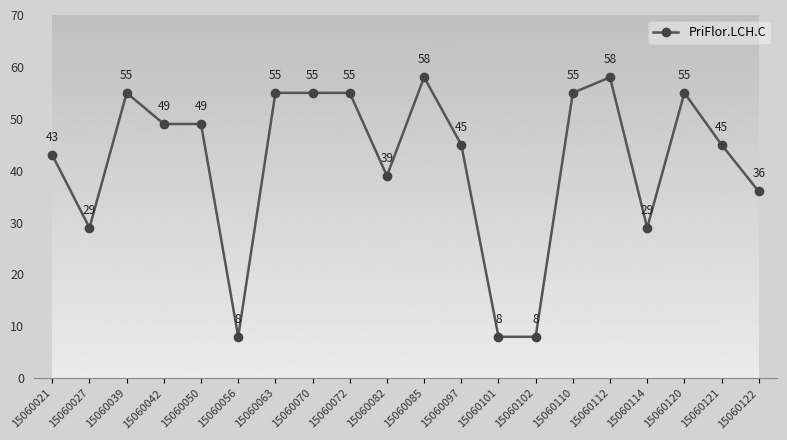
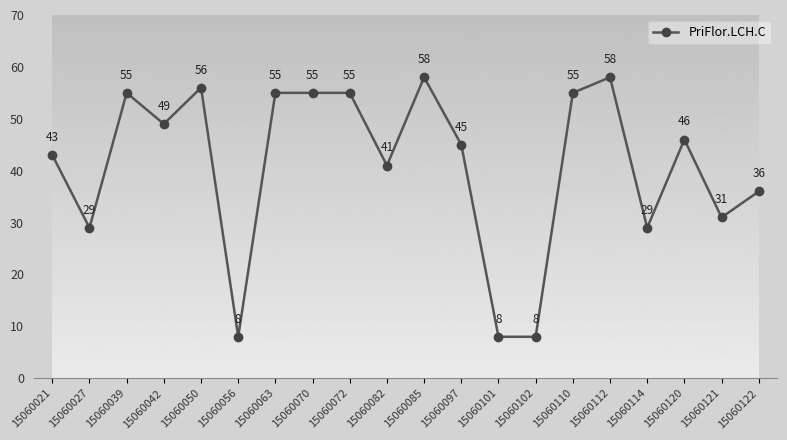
  {
    "15060021": 43,
    "15060027": 29,
    "15060039": 55,
    "15060042": 49,
-   "15060050": 49,
+   "15060050": 56,
    "15060056": 8,
    "15060063": 55,
    "15060070": 55,
    "15060072": 55,
-   "15060082": 39,
+   "15060082": 41,
    "15060085": 58,
    "15060097": 45,
    "15060101": 8,
    "15060102": 8,
    "15060110": 55,
    "15060112": 58,
    "15060114": 29,
-   "15060120": 55,
-   "15060121": 45,
+   "15060120": 46,
+   "15060121": 31,
    "15060122": 36
  }
